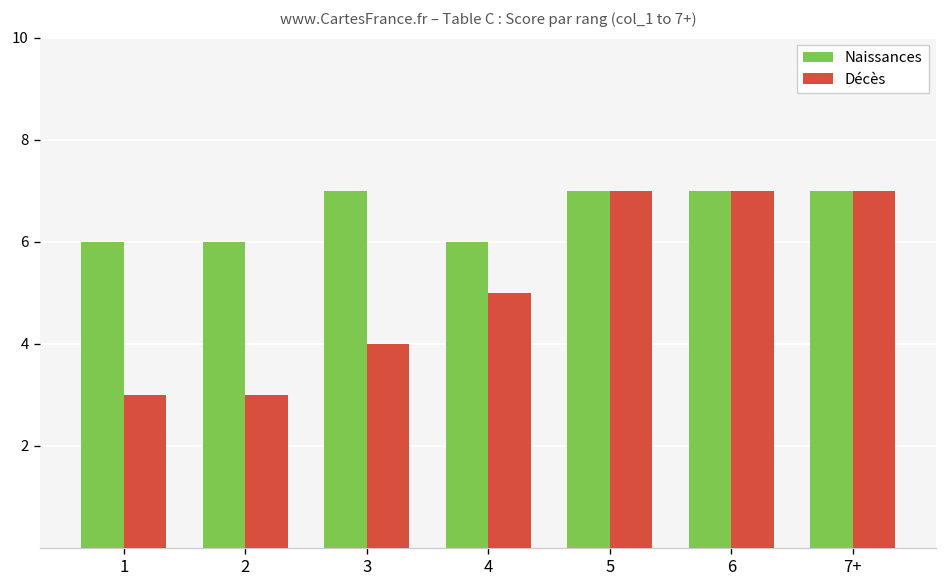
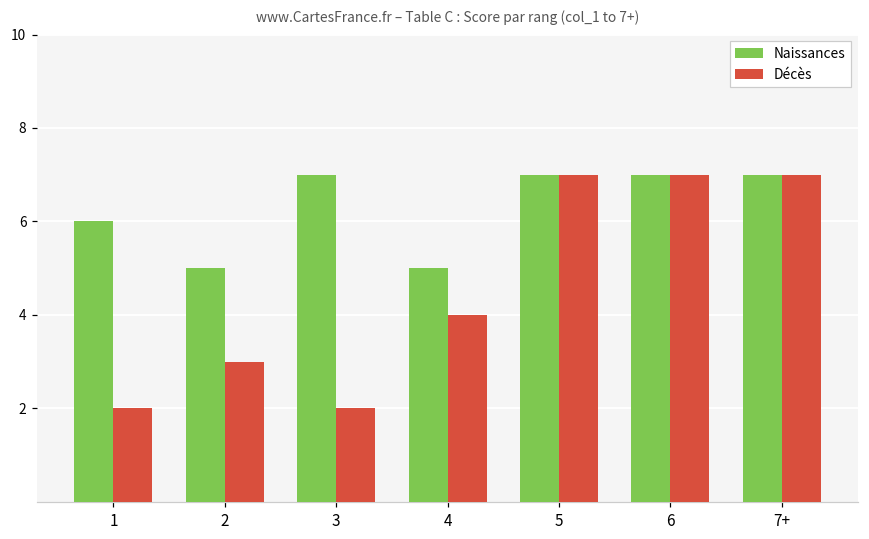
  {
    "Naissances": {
      "1": 6,
-     "2": 6,
+     "2": 5,
      "3": 7,
-     "4": 6,
+     "4": 5,
      "5": 7,
      "6": 7,
      "7+": 7
    },
    "Décès": {
-     "1": 3,
+     "1": 2,
      "2": 3,
-     "3": 4,
-     "4": 5,
+     "3": 2,
+     "4": 4,
      "5": 7,
      "6": 7,
      "7+": 7
    }
  }
